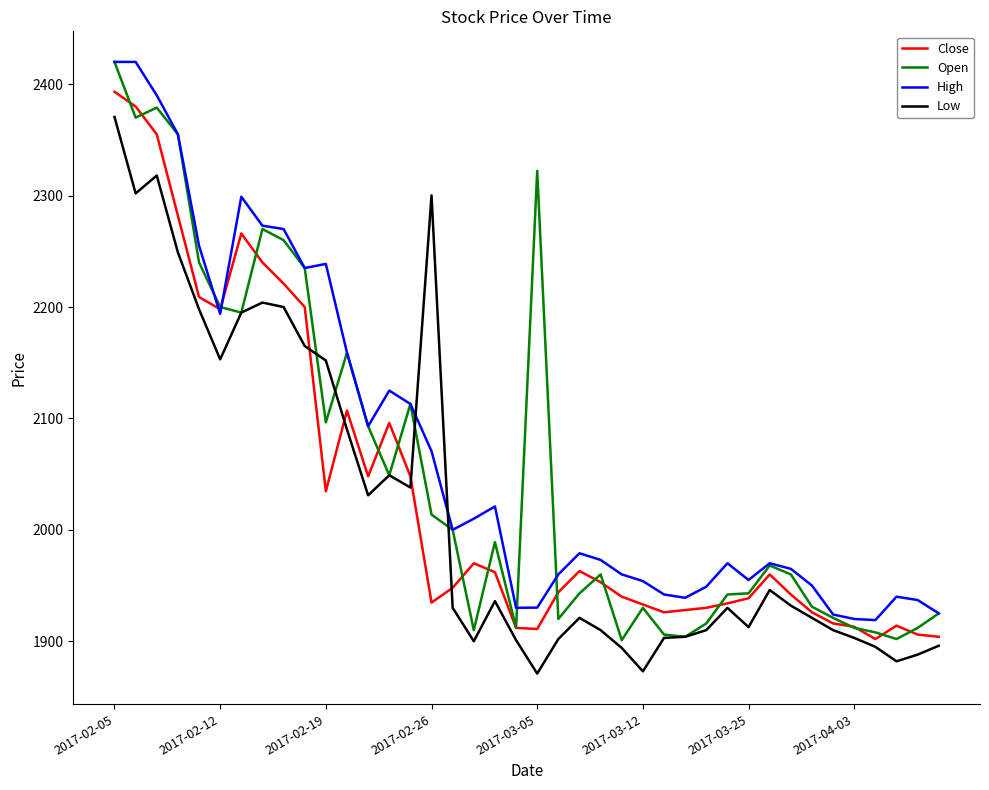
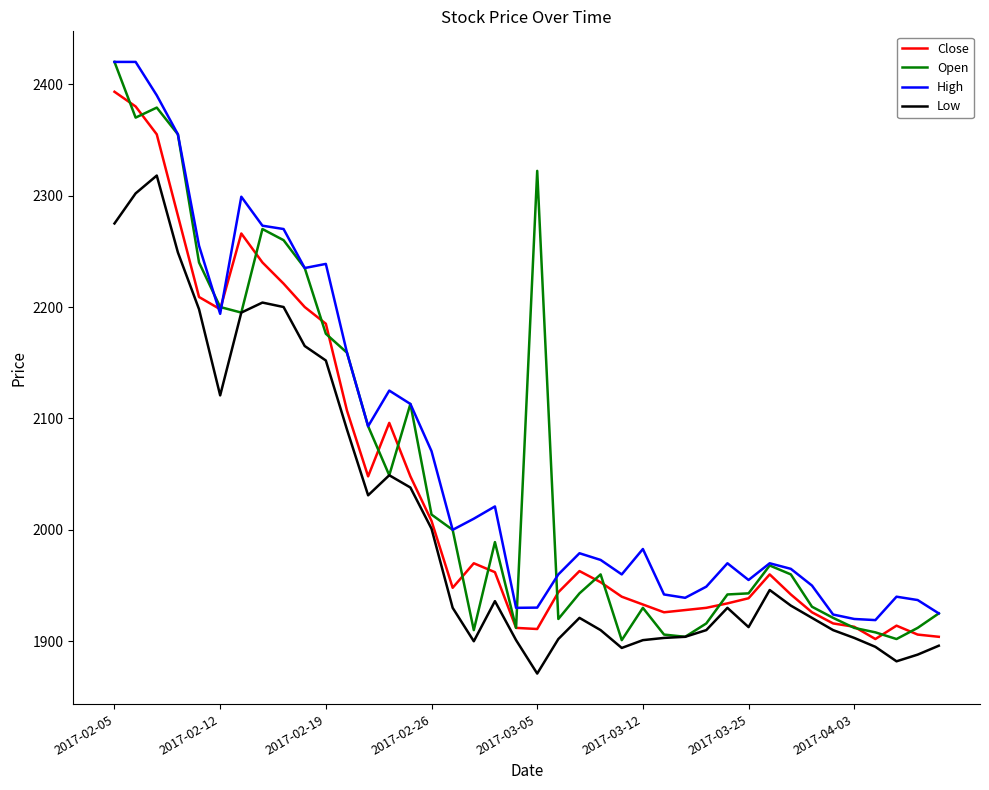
  {
    "Close": {
      "2017-02-05": 2393,
-     "2017-02-19": 2035,
-     "2017-02-26": 1935,
+     "2017-02-19": 2185,
+     "2017-02-26": 2008,
      "2017-03-05": 1911,
      "2017-03-12": 1933,
      "2017-03-25": 1939
    },
    "Open": {
-     "2017-02-19": 2097,
+     "2017-02-19": 2176,
      "2017-02-26": 2014,
      "2017-03-05": 2322,
      "2017-03-12": 1930,
      "2017-03-25": 1943
    },
    "High": {
      "2017-02-12": 2194,
      "2017-02-19": 2239,
      "2017-02-26": 2071,
      "2017-03-05": 1930,
-     "2017-03-12": 1954,
+     "2017-03-12": 1983,
      "2017-03-25": 1955,
      "2017-04-03": 1920
    },
    "Low": {
-     "2017-02-05": 2371,
-     "2017-02-12": 2153,
+     "2017-02-05": 2275,
+     "2017-02-12": 2121,
      "2017-02-19": 2152,
-     "2017-02-26": 2300,
+     "2017-02-26": 2001,
      "2017-03-05": 1871,
-     "2017-03-12": 1873,
+     "2017-03-12": 1901,
      "2017-03-25": 1913,
      "2017-04-03": 1903
    }
  }
